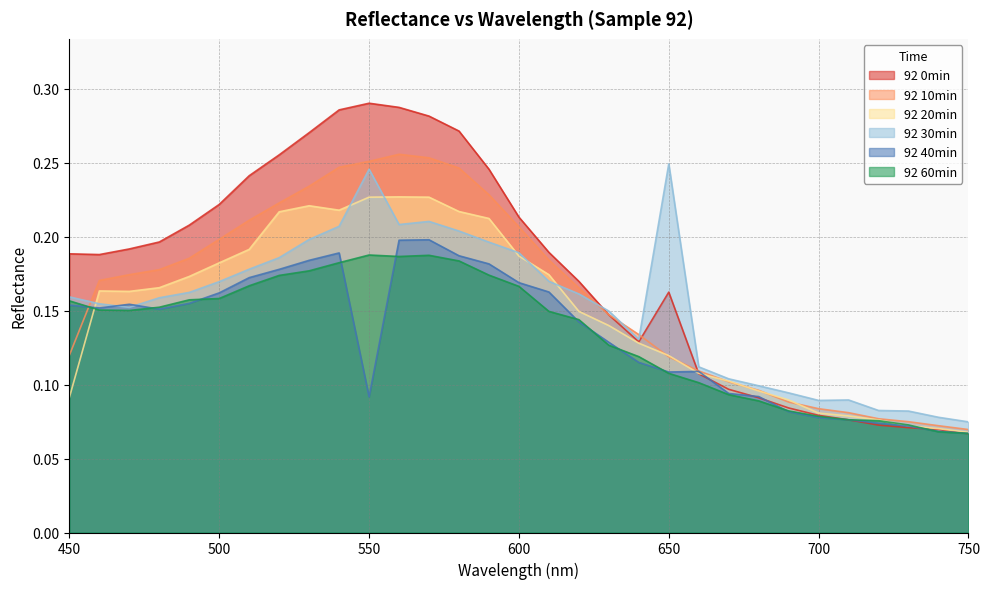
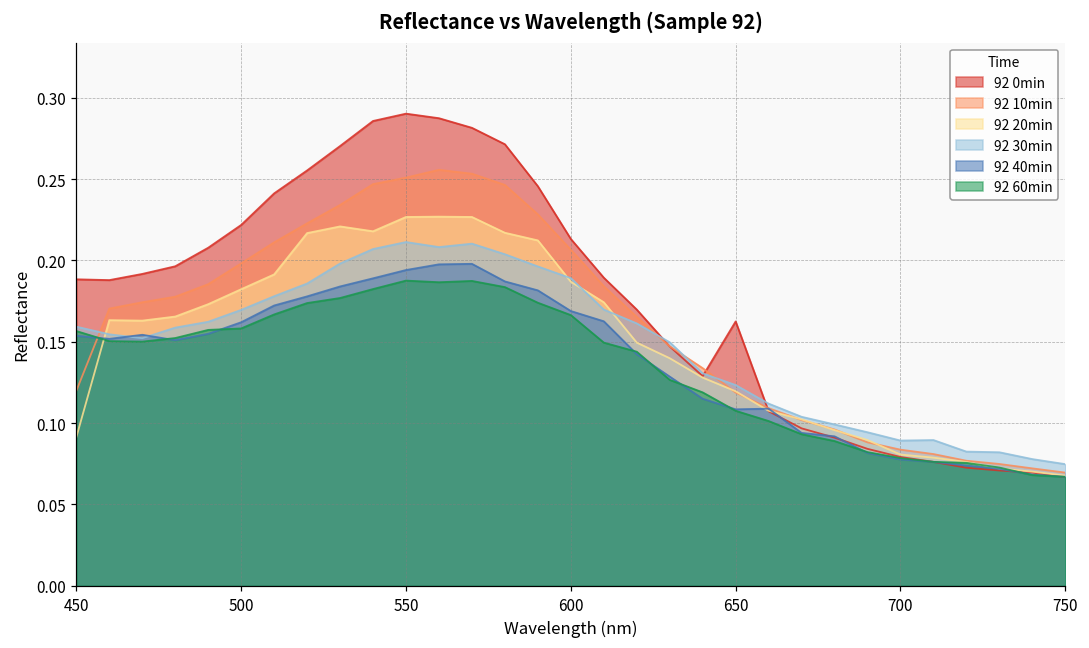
  {
    "92 0min": {
      "450": 0.188,
      "500": 0.222,
      "550": 0.290,
      "600": 0.213,
      "650": 0.163
    },
    "92 10min": {
      "450": 0.120,
      "500": 0.198,
      "550": 0.251,
      "600": 0.207,
      "700": 0.084,
      "750": 0.070
    },
    "92 20min": {
      "450": 0.091,
      "500": 0.182,
      "550": 0.227,
      "600": 0.187
    },
    "92 30min": {
      "450": 0.159,
      "500": 0.170,
-     "550": 0.246,
+     "550": 0.211,
      "600": 0.189,
-     "650": 0.249,
+     "650": 0.123,
      "700": 0.089,
      "750": 0.075
    },
    "92 40min": {
      "450": 0.154,
      "500": 0.162,
-     "550": 0.092,
+     "550": 0.194,
      "600": 0.169
    },
    "92 60min": {
      "450": 0.157,
      "500": 0.158,
      "550": 0.188,
      "600": 0.166
    }
  }
